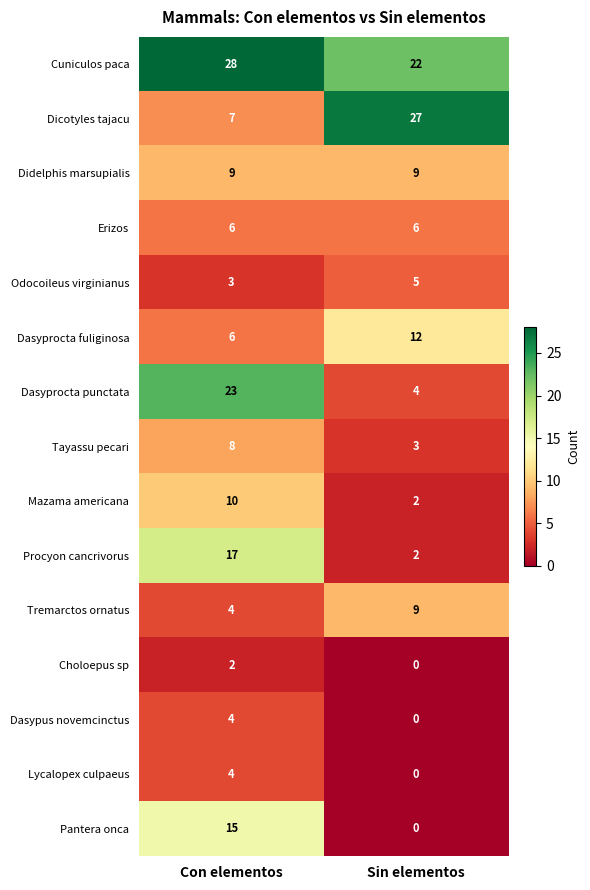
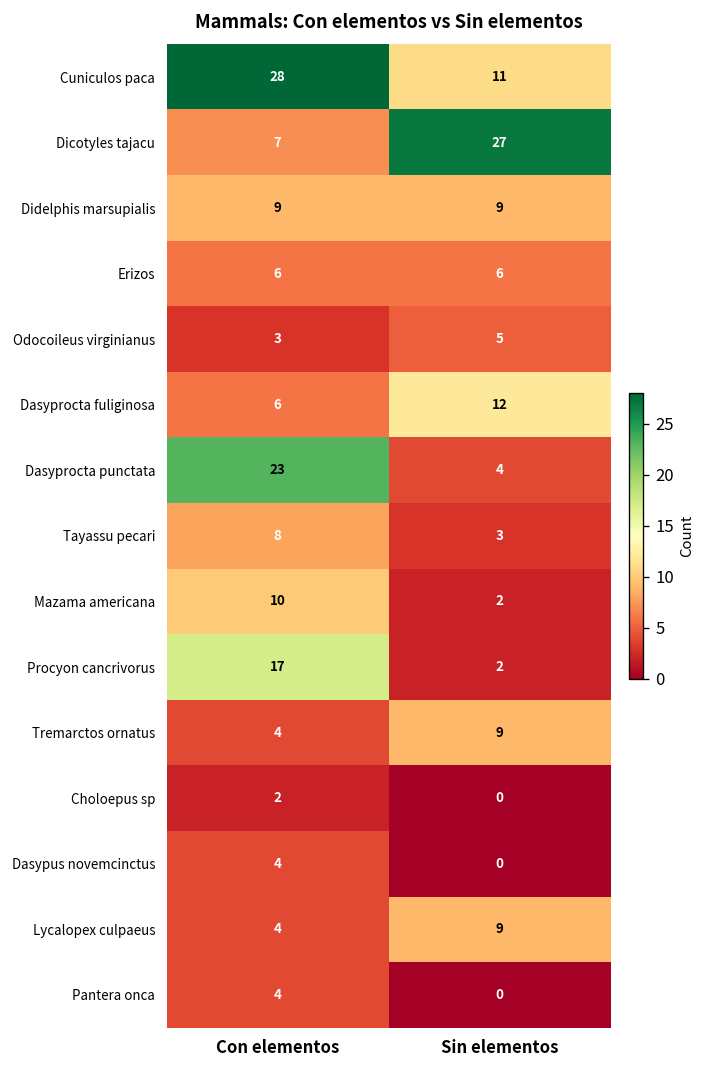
  {
    "Cuniculos paca": {
      "Con elementos": 28,
-     "Sin elementos": 22
+     "Sin elementos": 11
    },
    "Dicotyles tajacu": {
      "Con elementos": 7,
      "Sin elementos": 27
    },
    "Didelphis marsupialis": {
      "Con elementos": 9,
      "Sin elementos": 9
    },
    "Erizos": {
      "Con elementos": 6,
      "Sin elementos": 6
    },
    "Odocoileus virginianus": {
      "Con elementos": 3,
      "Sin elementos": 5
    },
    "Dasyprocta fuliginosa": {
      "Con elementos": 6,
      "Sin elementos": 12
    },
    "Dasyprocta punctata": {
      "Con elementos": 23,
      "Sin elementos": 4
    },
    "Tayassu pecari": {
      "Con elementos": 8,
      "Sin elementos": 3
    },
    "Mazama americana": {
      "Con elementos": 10,
      "Sin elementos": 2
    },
    "Procyon cancrivorus": {
      "Con elementos": 17,
      "Sin elementos": 2
    },
    "Tremarctos ornatus": {
      "Con elementos": 4,
      "Sin elementos": 9
    },
    "Choloepus sp": {
      "Con elementos": 2,
      "Sin elementos": 0
    },
    "Dasypus novemcinctus": {
      "Con elementos": 4,
      "Sin elementos": 0
    },
    "Lycalopex culpaeus": {
      "Con elementos": 4,
-     "Sin elementos": 0
+     "Sin elementos": 9
    },
    "Pantera onca": {
-     "Con elementos": 15,
+     "Con elementos": 4,
      "Sin elementos": 0
    }
  }
